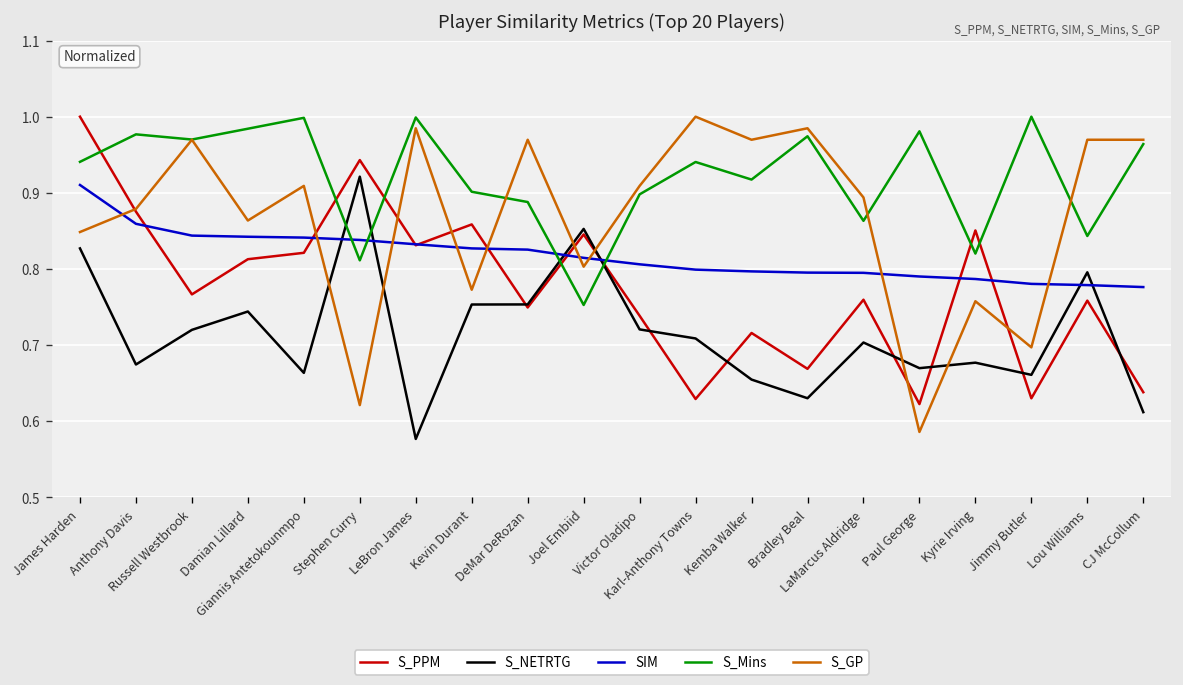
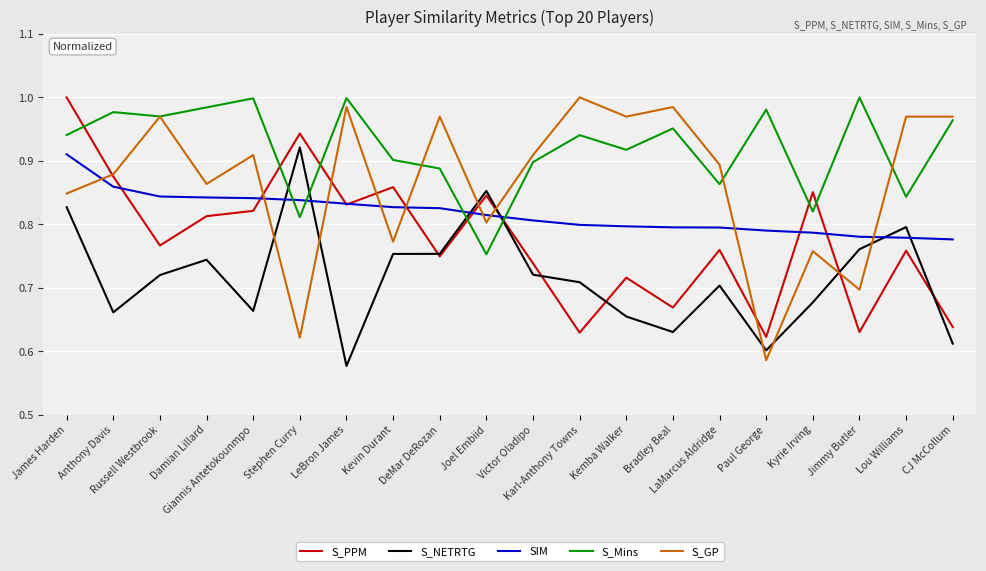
  {
    "S_PPM": {
      "James Harden": 1.00,
      "Russell Westbrook": 0.77,
      "Damian Lillard": 0.81,
      "Giannis Antetokounmpo": 0.82,
      "Stephen Curry": 0.94,
      "Kevin Durant": 0.86,
      "DeMar DeRozan": 0.75,
      "Joel Embiid": 0.85,
      "Victor Oladipo": 0.74,
      "Karl-Anthony Towns": 0.63,
      "Kemba Walker": 0.72,
      "Bradley Beal": 0.67,
      "LaMarcus Aldridge": 0.76,
      "Paul George": 0.62,
      "Kyrie Irving": 0.85,
      "Jimmy Butler": 0.63,
      "Lou Williams": 0.76,
      "CJ McCollum": 0.64
    },
    "S_NETRTG": {
      "James Harden": 0.83,
-     "Anthony Davis": 0.67,
+     "Anthony Davis": 0.66,
      "Russell Westbrook": 0.72,
      "Damian Lillard": 0.74,
      "Giannis Antetokounmpo": 0.66,
      "Stephen Curry": 0.92,
      "LeBron James": 0.58,
      "Kevin Durant": 0.75,
      "DeMar DeRozan": 0.75,
      "Joel Embiid": 0.85,
      "Victor Oladipo": 0.72,
      "Karl-Anthony Towns": 0.71,
      "Kemba Walker": 0.65,
      "Bradley Beal": 0.63,
      "LaMarcus Aldridge": 0.70,
-     "Paul George": 0.67,
+     "Paul George": 0.60,
      "Kyrie Irving": 0.68,
-     "Jimmy Butler": 0.66,
+     "Jimmy Butler": 0.76,
      "Lou Williams": 0.80,
      "CJ McCollum": 0.61
    },
    "SIM": {
      "James Harden": 0.91,
      "Anthony Davis": 0.86,
      "Russell Westbrook": 0.84,
      "Damian Lillard": 0.84,
      "Giannis Antetokounmpo": 0.84,
      "Stephen Curry": 0.84,
      "Kevin Durant": 0.83,
      "DeMar DeRozan": 0.83,
      "Joel Embiid": 0.81,
      "Victor Oladipo": 0.81,
      "Karl-Anthony Towns": 0.80,
      "Kemba Walker": 0.80,
      "Bradley Beal": 0.80,
      "LaMarcus Aldridge": 0.79,
      "Paul George": 0.79,
      "Kyrie Irving": 0.79,
      "Jimmy Butler": 0.78,
      "Lou Williams": 0.78,
      "CJ McCollum": 0.78
    },
    "S_Mins": {
      "James Harden": 0.94,
      "Anthony Davis": 0.98,
      "Damian Lillard": 0.98,
      "Giannis Antetokounmpo": 1.00,
      "Stephen Curry": 0.81,
      "LeBron James": 1.00,
      "Kevin Durant": 0.90,
      "DeMar DeRozan": 0.89,
      "Joel Embiid": 0.75,
      "Victor Oladipo": 0.90,
      "Karl-Anthony Towns": 0.94,
      "Kemba Walker": 0.92,
-     "Bradley Beal": 0.97,
+     "Bradley Beal": 0.95,
      "LaMarcus Aldridge": 0.86,
      "Paul George": 0.98,
      "Kyrie Irving": 0.82,
      "Jimmy Butler": 1.00,
      "Lou Williams": 0.84,
      "CJ McCollum": 0.96
    },
    "S_GP": {
      "James Harden": 0.85,
      "Damian Lillard": 0.86,
      "Giannis Antetokounmpo": 0.91,
      "Stephen Curry": 0.62,
      "LeBron James": 0.98,
      "Kevin Durant": 0.77,
      "DeMar DeRozan": 0.97,
      "Joel Embiid": 0.80,
      "Victor Oladipo": 0.91,
      "Karl-Anthony Towns": 1.00,
      "Kemba Walker": 0.97,
      "Bradley Beal": 0.98,
      "LaMarcus Aldridge": 0.89,
      "Paul George": 0.59,
      "Kyrie Irving": 0.76,
      "Jimmy Butler": 0.70,
      "Lou Williams": 0.97,
      "CJ McCollum": 0.97
    }
  }
